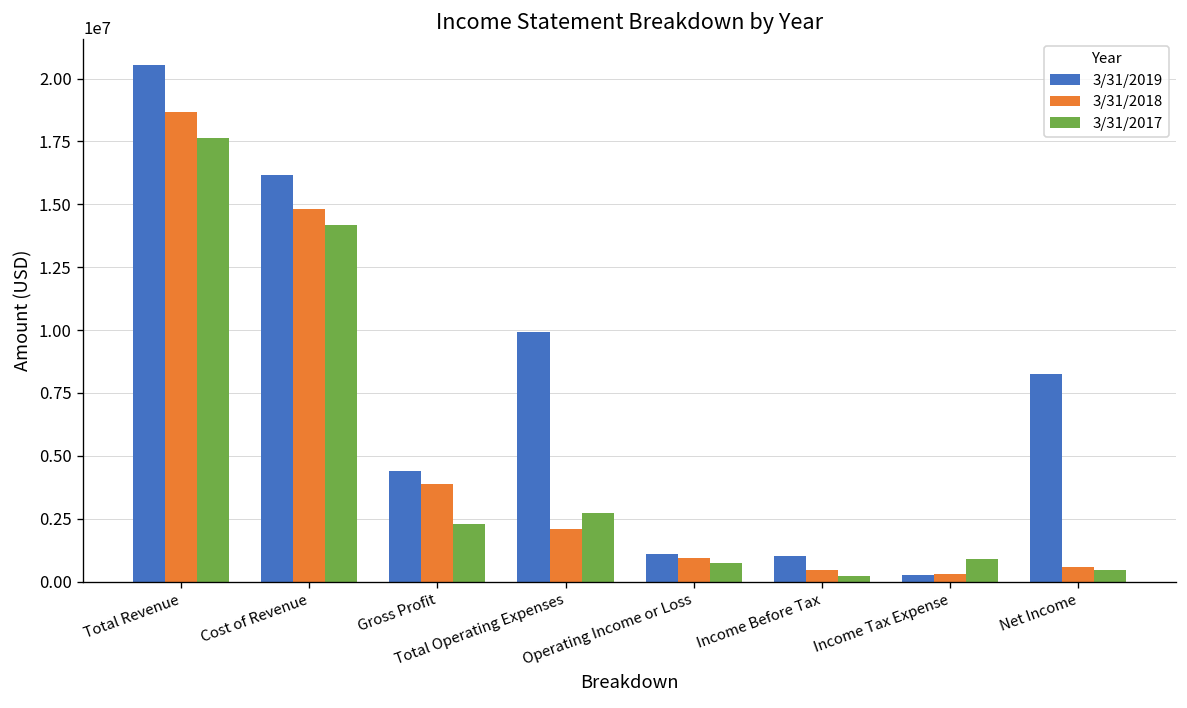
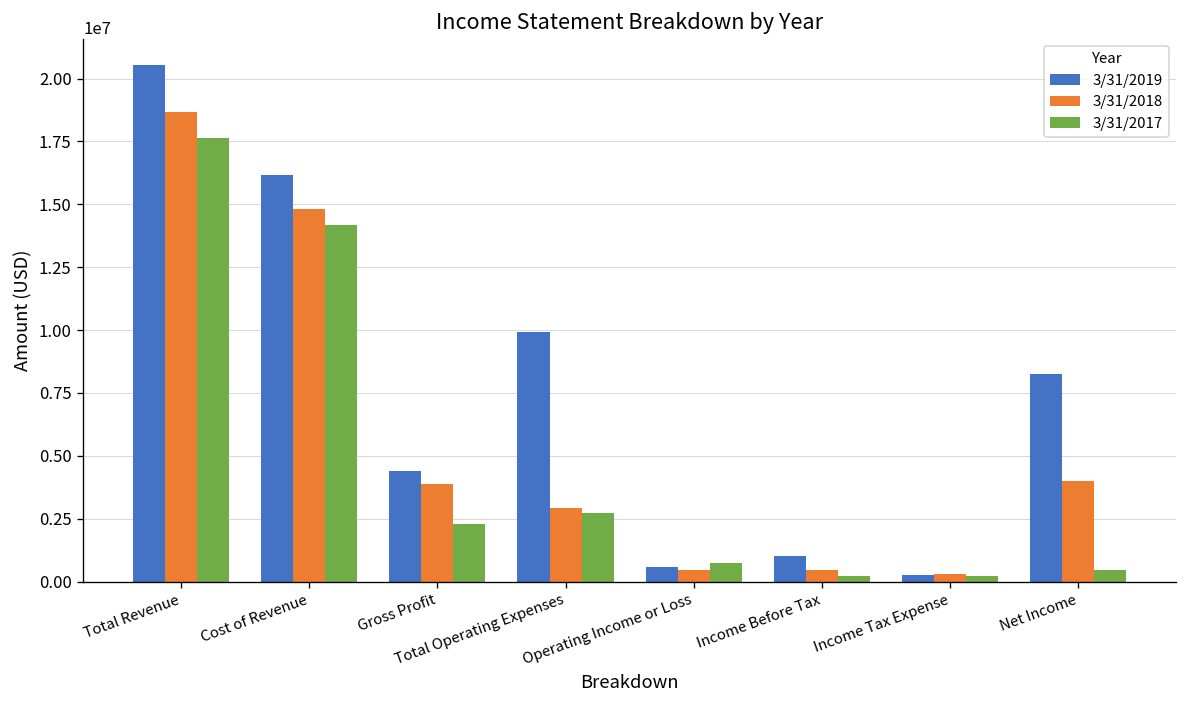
  {
    "3/31/2019": {
      "Total Revenue": 20600000,
      "Cost of Revenue": 16200000,
      "Gross Profit": 4400000,
      "Total Operating Expenses": 9900000,
-     "Operating Income or Loss": 1100000,
+     "Operating Income or Loss": 600000,
      "Income Before Tax": 1000000,
      "Income Tax Expense": 300000,
      "Net Income": 8300000
    },
    "3/31/2018": {
      "Total Revenue": 18700000,
      "Cost of Revenue": 14800000,
      "Gross Profit": 3900000,
-     "Total Operating Expenses": 2100000,
-     "Operating Income or Loss": 900000,
+     "Total Operating Expenses": 2900000,
+     "Operating Income or Loss": 500000,
      "Income Before Tax": 500000,
      "Income Tax Expense": 300000,
-     "Net Income": 600000
+     "Net Income": 4000000
    },
    "3/31/2017": {
      "Total Revenue": 17600000,
      "Cost of Revenue": 14200000,
      "Gross Profit": 2300000,
      "Total Operating Expenses": 2700000,
      "Operating Income or Loss": 700000,
      "Income Before Tax": 200000,
-     "Income Tax Expense": 900000,
+     "Income Tax Expense": 200000,
      "Net Income": 400000
    }
  }
